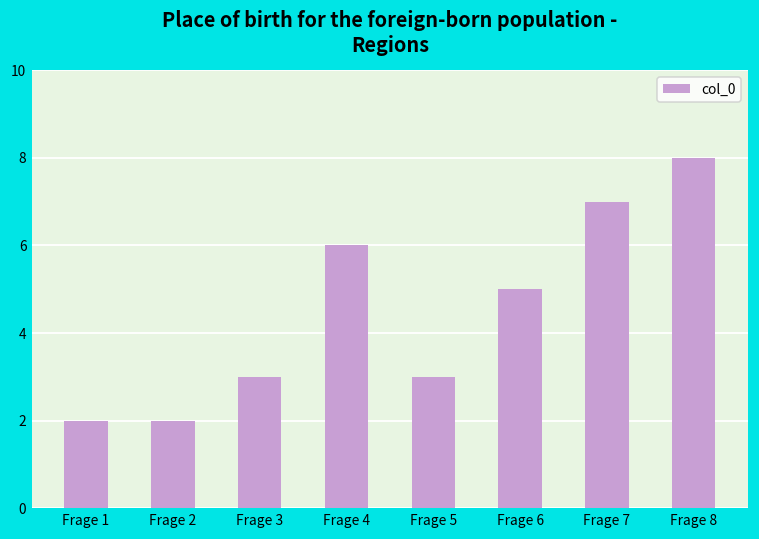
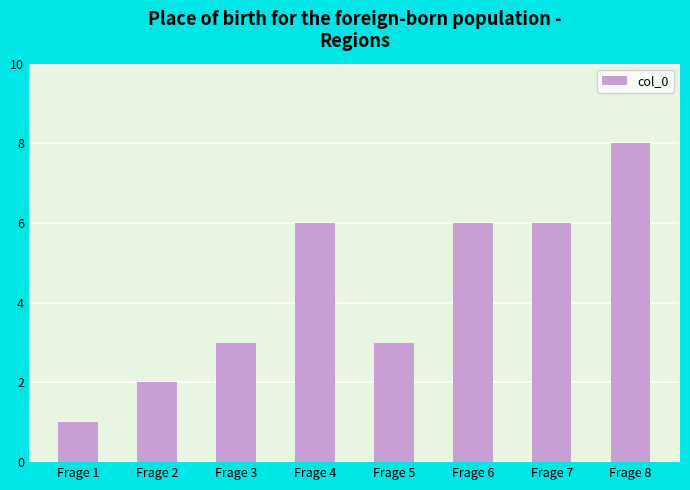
  {
-   "Frage 1": 2,
+   "Frage 1": 1,
    "Frage 2": 2,
    "Frage 3": 3,
    "Frage 4": 6,
    "Frage 5": 3,
-   "Frage 6": 5,
-   "Frage 7": 7,
+   "Frage 6": 6,
+   "Frage 7": 6,
    "Frage 8": 8
  }
